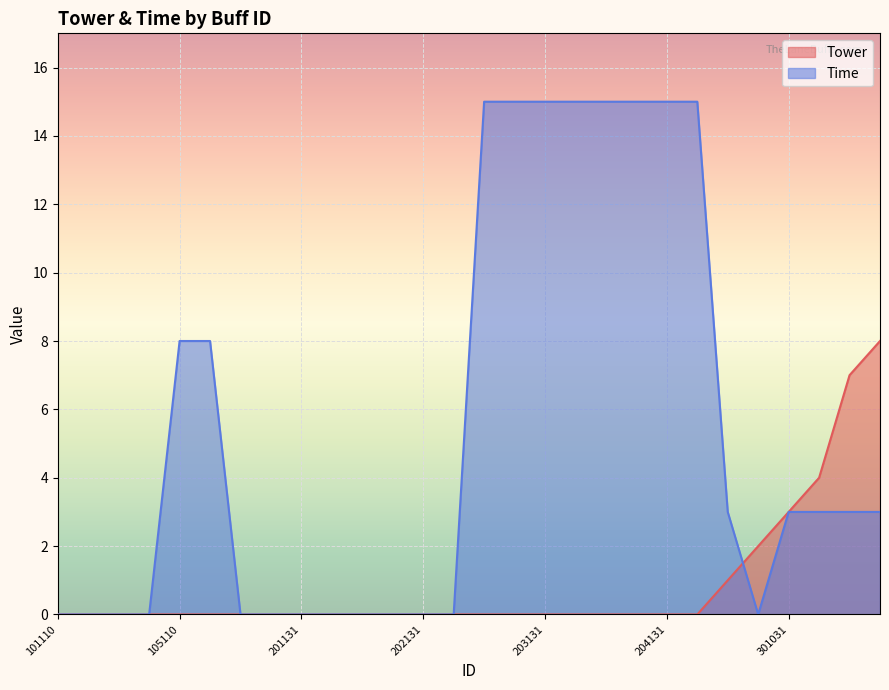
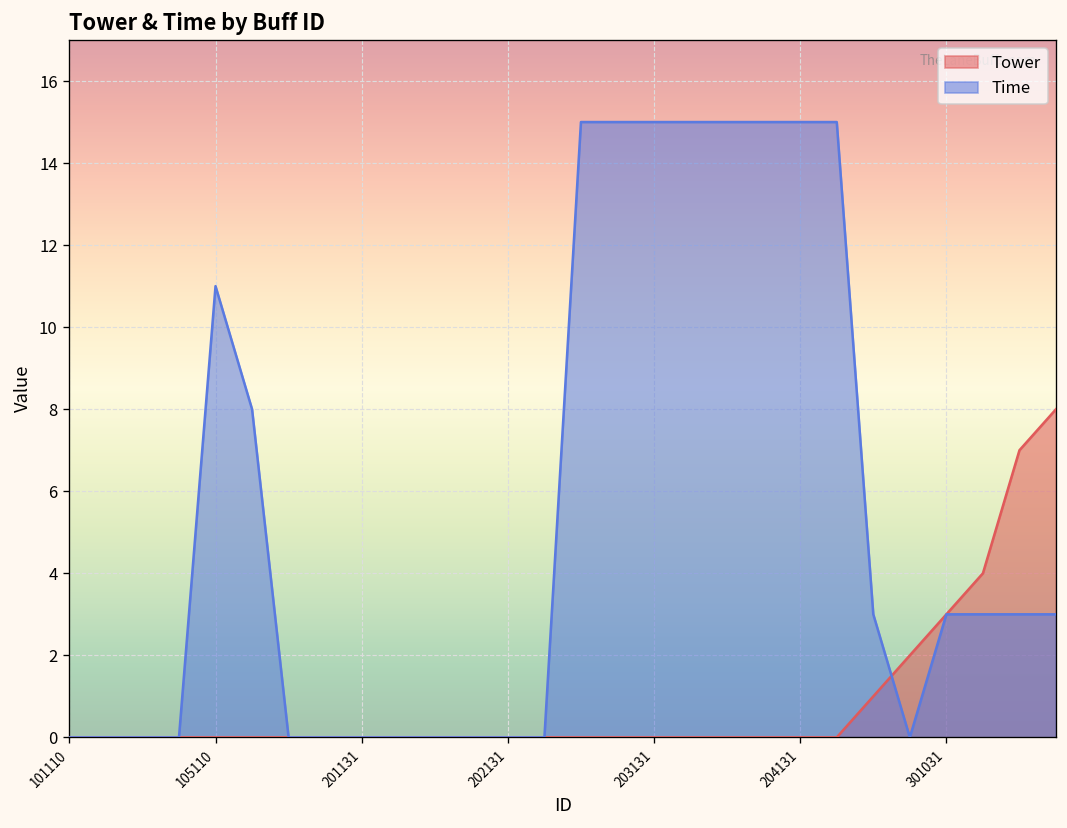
  {
    "Tower": {
      "105110": 0,
      "203131": 0,
      "204131": 0
    },
    "Time": {
-     "105110": 8,
+     "105110": 11,
      "203131": 15,
      "204131": 15
    }
  }
